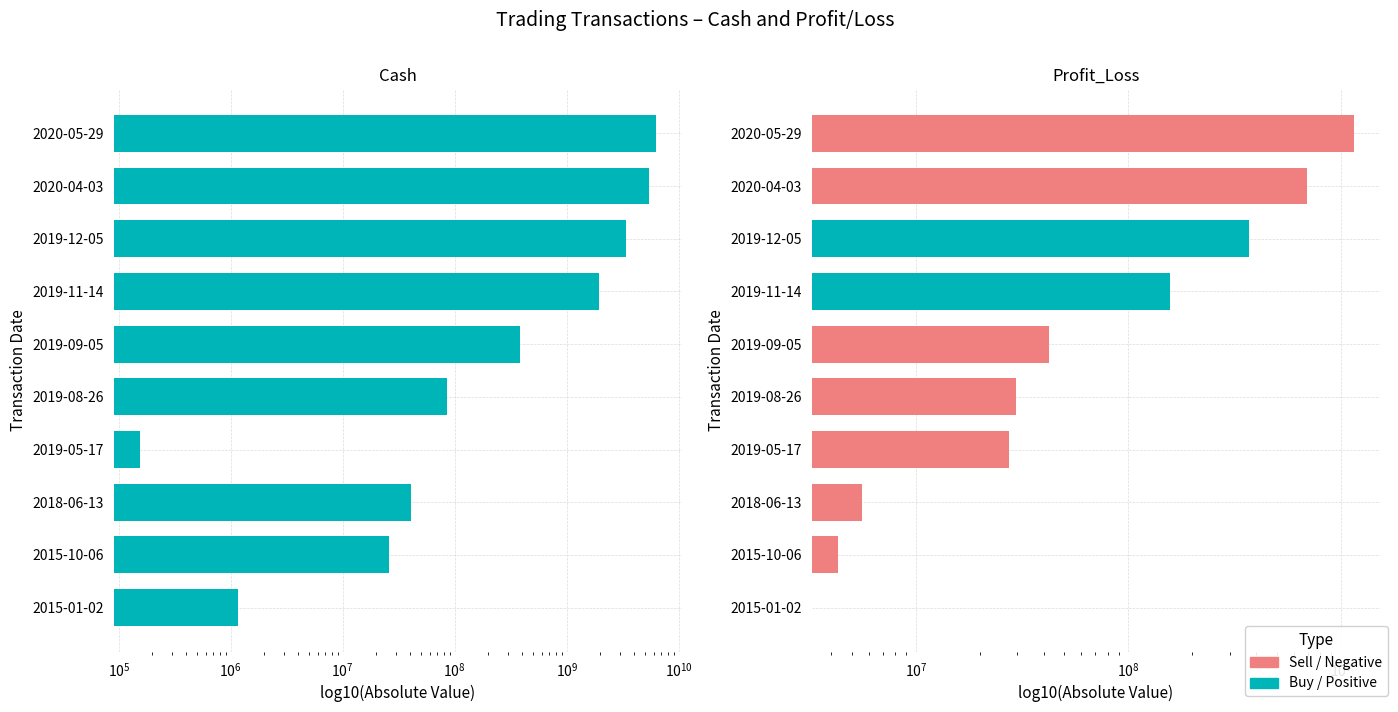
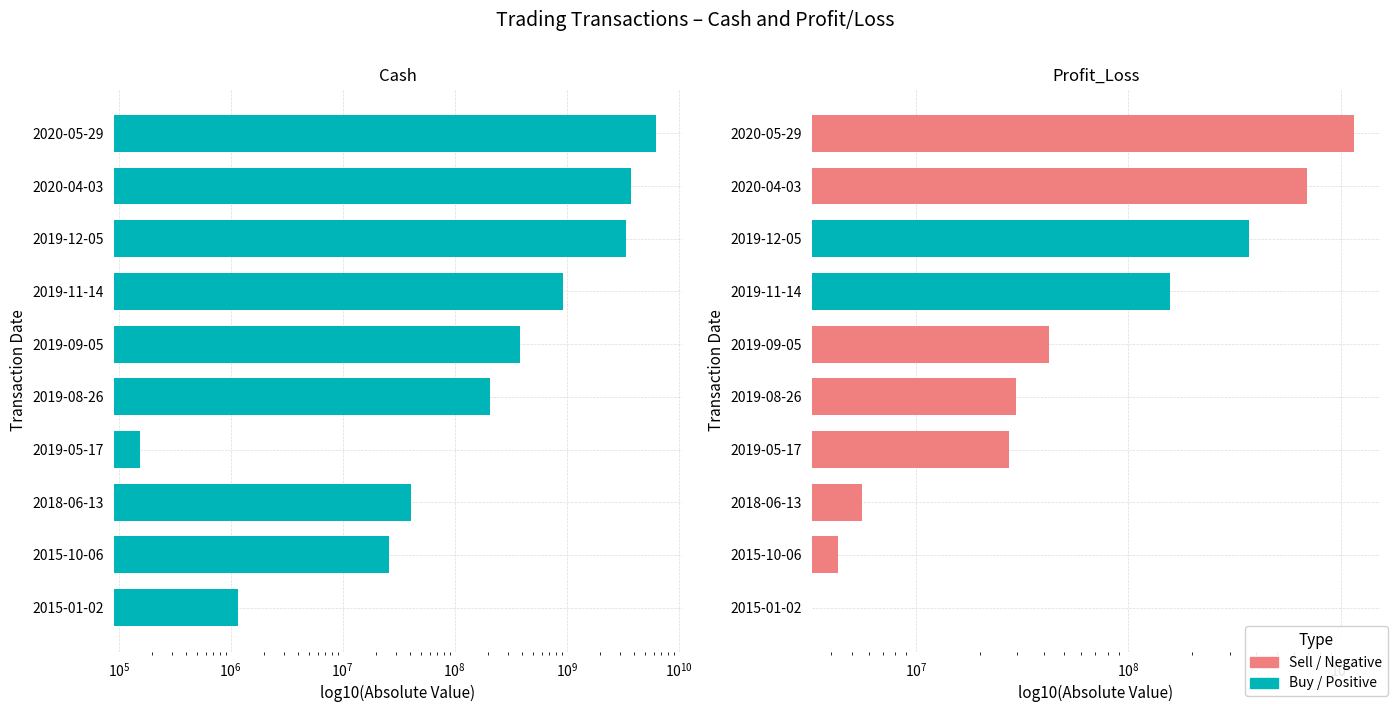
  {
    "Cash": {
      "2020-05-29": 6000000000,
-     "2020-04-03": 5000000000,
+     "2020-04-03": 3700000000,
      "2019-12-05": 3400000000,
-     "2019-11-14": 2000000000,
+     "2019-11-14": 900000000,
      "2019-09-05": 380000000,
-     "2019-08-26": 80000000,
+     "2019-08-26": 210000000,
      "2019-05-17": 150000,
      "2018-06-13": 41000000,
      "2015-10-06": 26000000,
      "2015-01-02": 1200000
    },
    "Profit_Loss": {
      "2020-05-29": 1200000000,
      "2020-04-03": 700000000,
      "2019-12-05": 370000000,
      "2019-11-14": 160000000,
      "2019-09-05": 42000000,
      "2019-08-26": 30000000,
      "2019-05-17": 27000000,
      "2018-06-13": 5600000,
      "2015-10-06": 4300000
    }
  }
